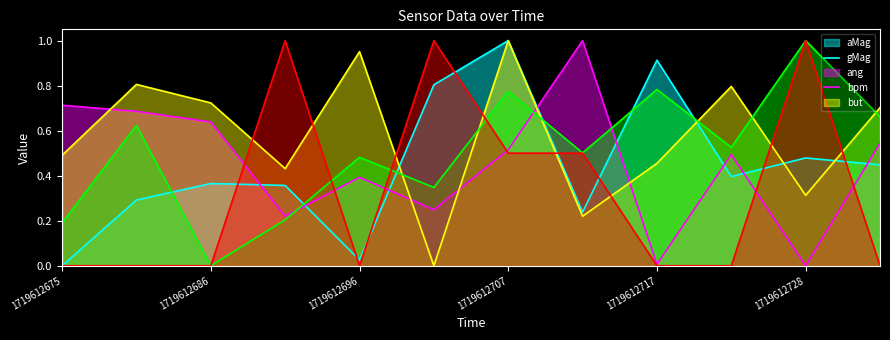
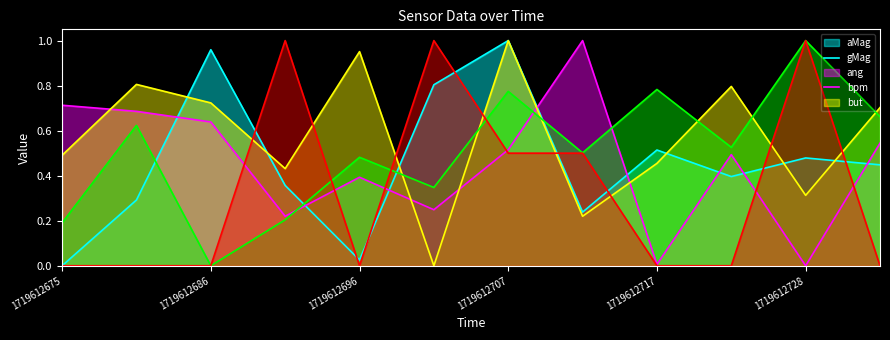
  {
    "aMag": {
-     "1719612686": 0.37,
+     "1719612686": 0.96,
      "1719612696": 0.03,
-     "1719612717": 0.91,
+     "1719612717": 0.51,
      "1719612728": 0.48
    }
  }
